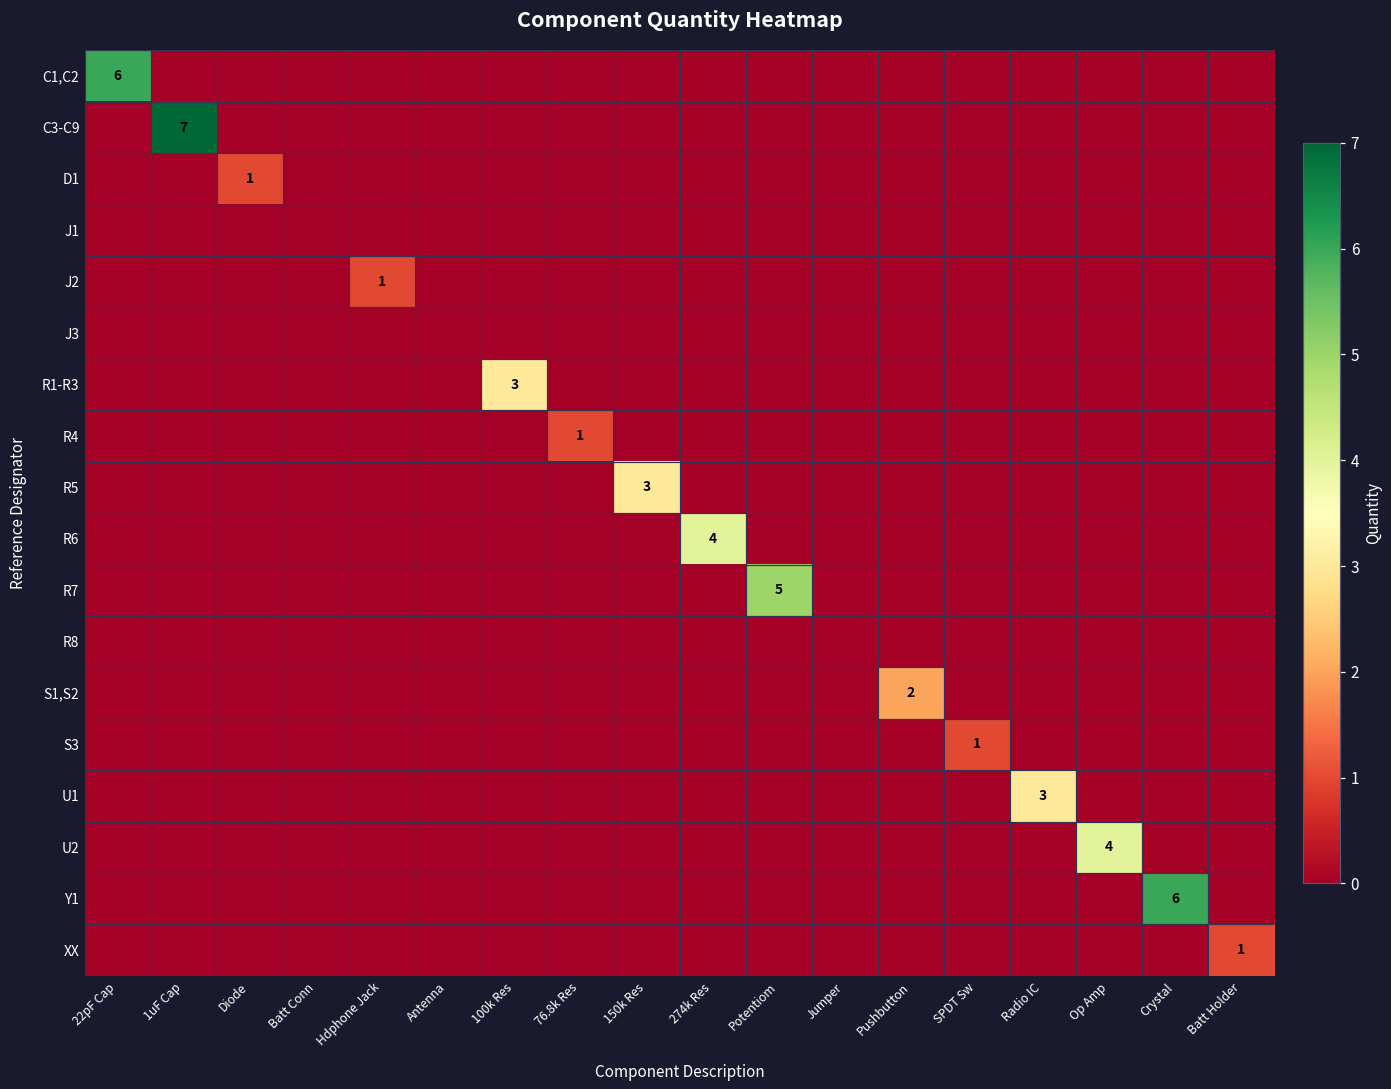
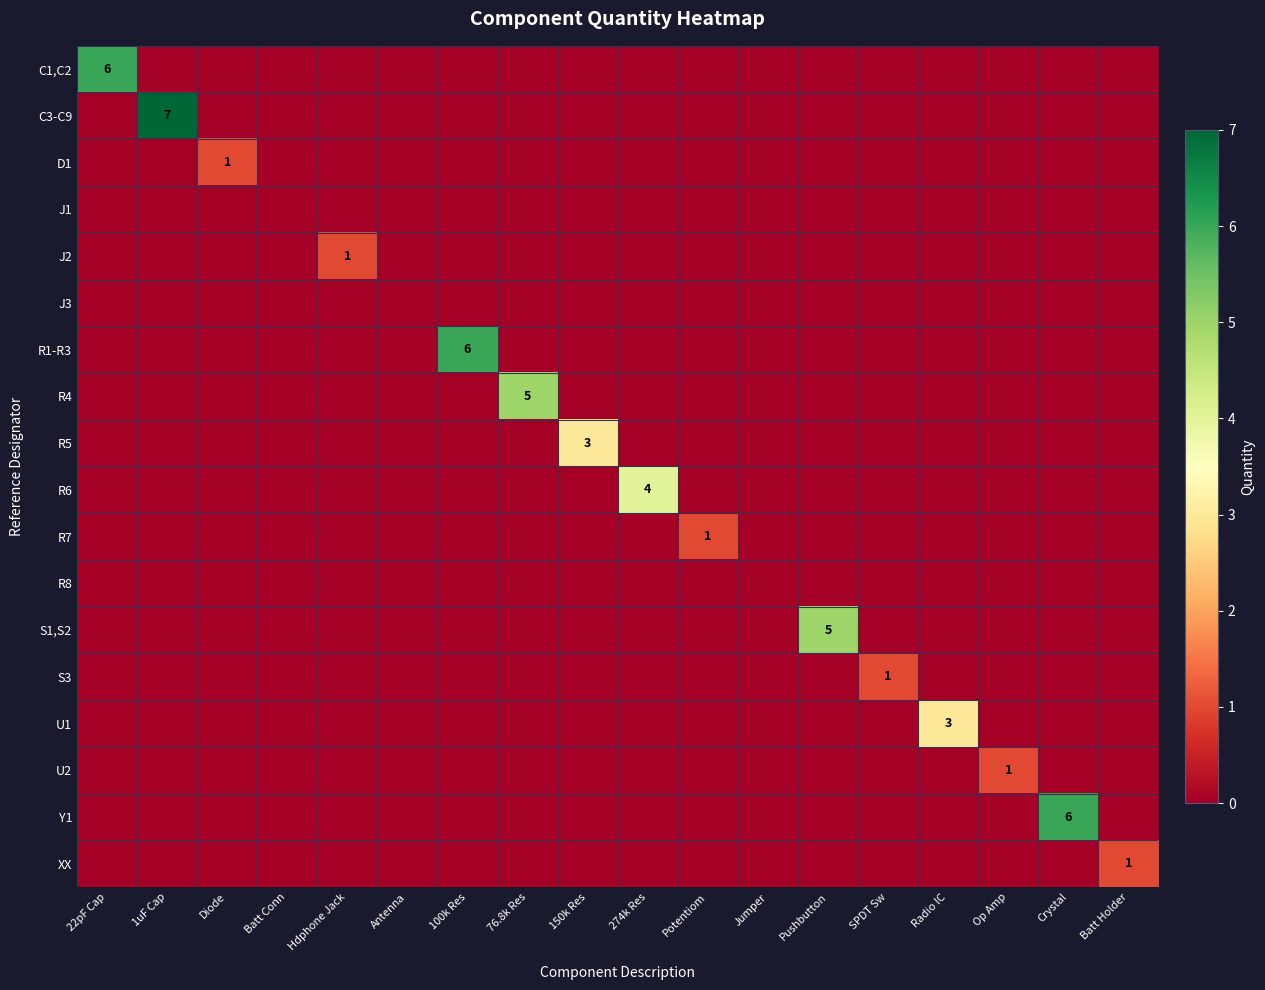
  {
    "C1,C2": {
      "22pF Cap": 6
    },
    "C3-C9": {
      "1uF Cap": 7
    },
    "D1": {
      "Diode": 1
    },
    "J2": {
      "Hdphone Jack": 1
    },
    "R1-R3": {
-     "100k Res": 3
+     "100k Res": 6
    },
    "R4": {
-     "76.8k Res": 1
+     "76.8k Res": 5
    },
    "R5": {
      "150k Res": 3
    },
    "R6": {
      "274k Res": 4
    },
    "R7": {
-     "Potentiom": 5
+     "Potentiom": 1
    },
    "S1,S2": {
-     "Pushbutton": 2
+     "Pushbutton": 5
    },
    "S3": {
      "SPDT Sw": 1
    },
    "U1": {
      "Radio IC": 3
    },
    "U2": {
-     "Op Amp": 4
+     "Op Amp": 1
    },
    "Y1": {
      "Crystal": 6
    },
    "XX": {
      "Batt Holder": 1
    }
  }
